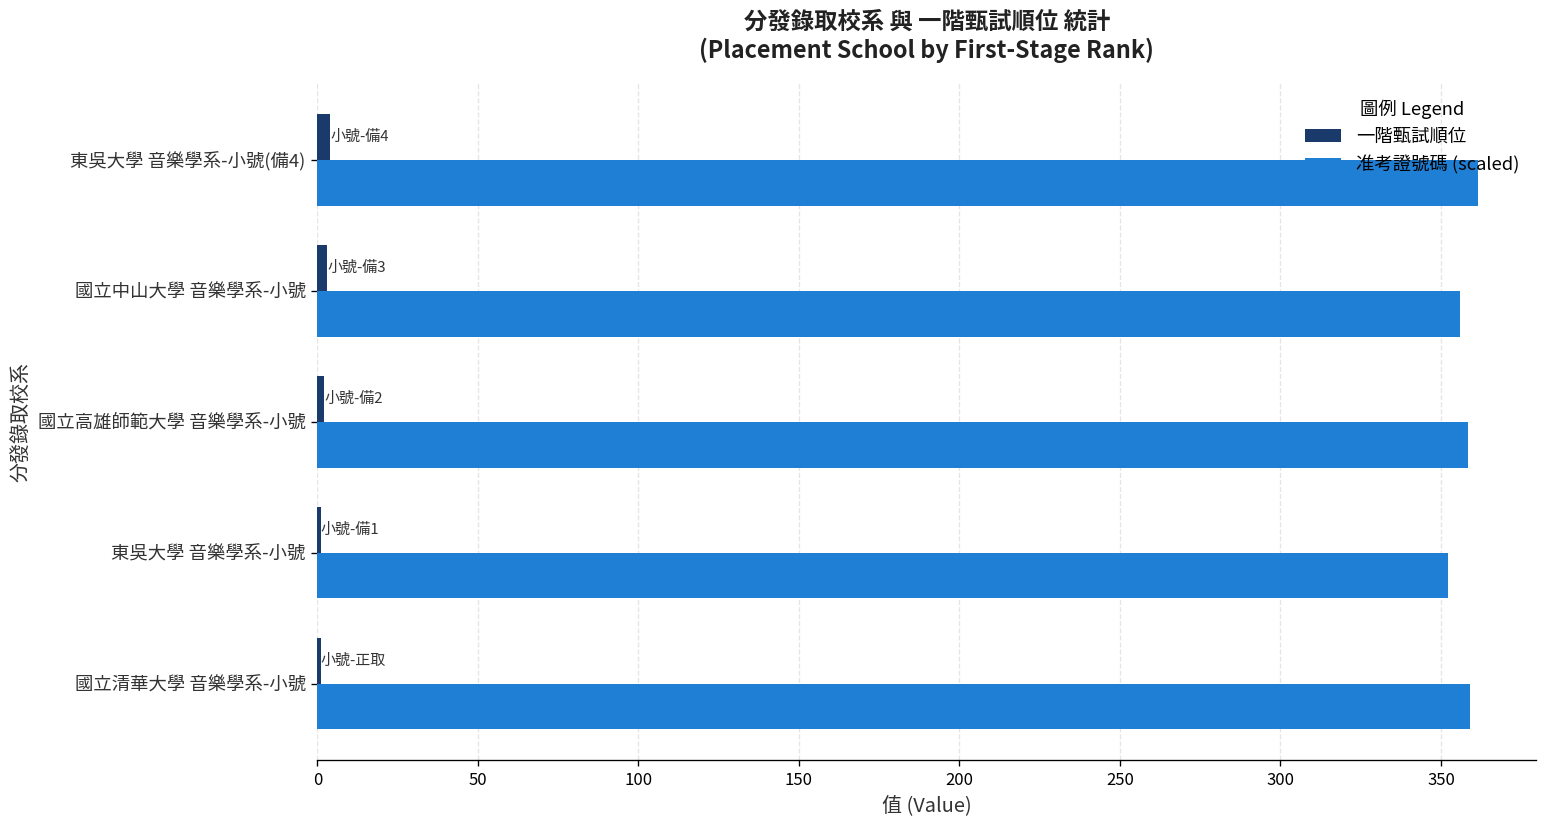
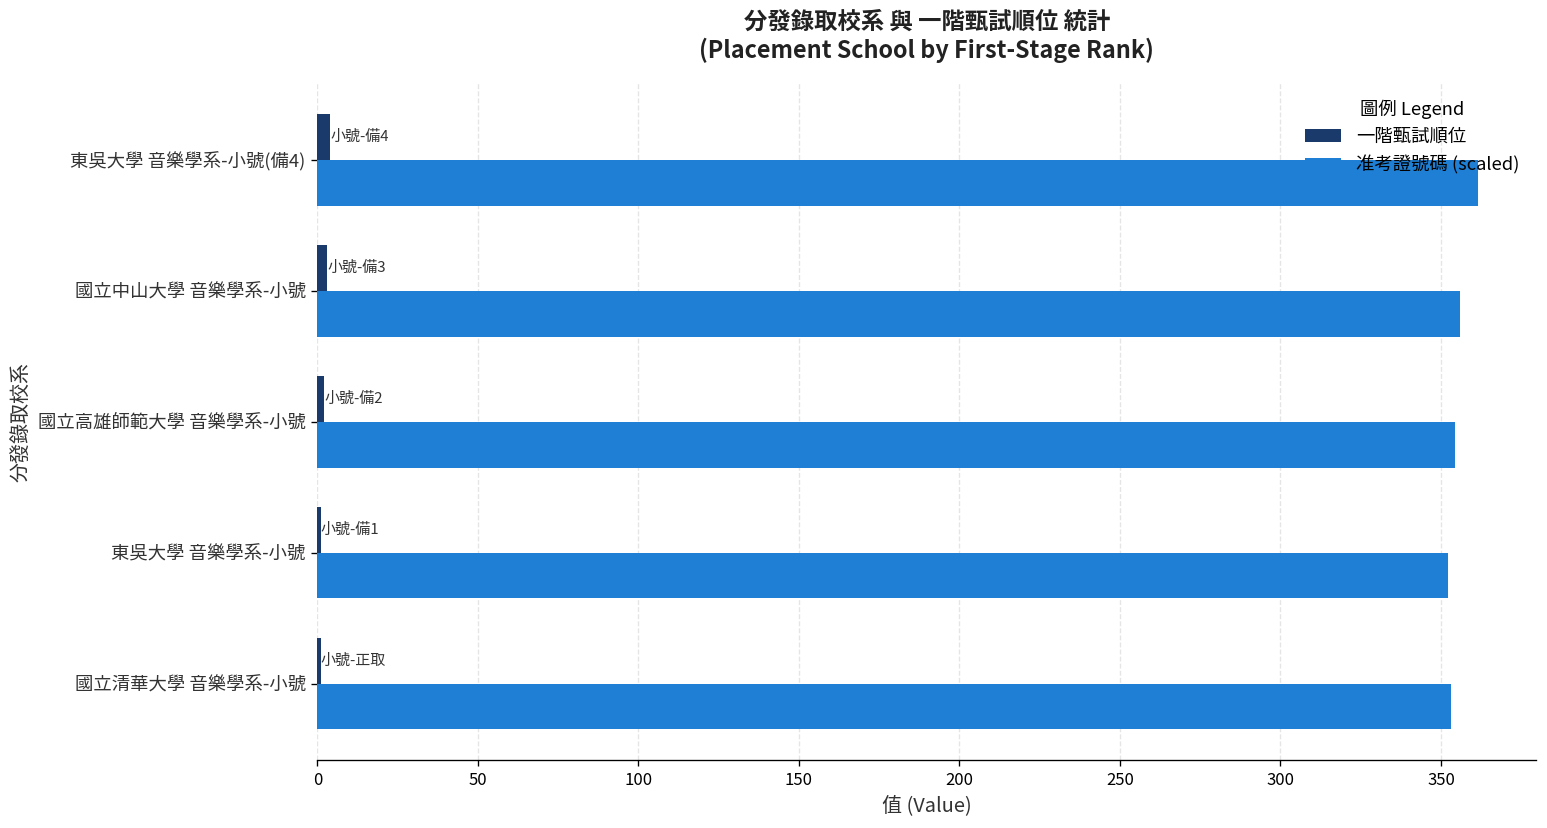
  {
    "一階甄試順位": {
      "東吳大學 音樂學系-小號(備4)": 4,
      "國立中山大學 音樂學系-小號": 3,
      "國立高雄師範大學 音樂學系-小號": 2,
      "東吳大學 音樂學系-小號": 1,
      "國立清華大學 音樂學系-小號": 1
    },
    "准考證號碼 (scaled)": {
      "東吳大學 音樂學系-小號(備4)": 362,
      "國立中山大學 音樂學系-小號": 356,
-     "國立高雄師範大學 音樂學系-小號": 358,
+     "國立高雄師範大學 音樂學系-小號": 354,
      "東吳大學 音樂學系-小號": 352,
-     "國立清華大學 音樂學系-小號": 359
+     "國立清華大學 音樂學系-小號": 353
    }
  }
